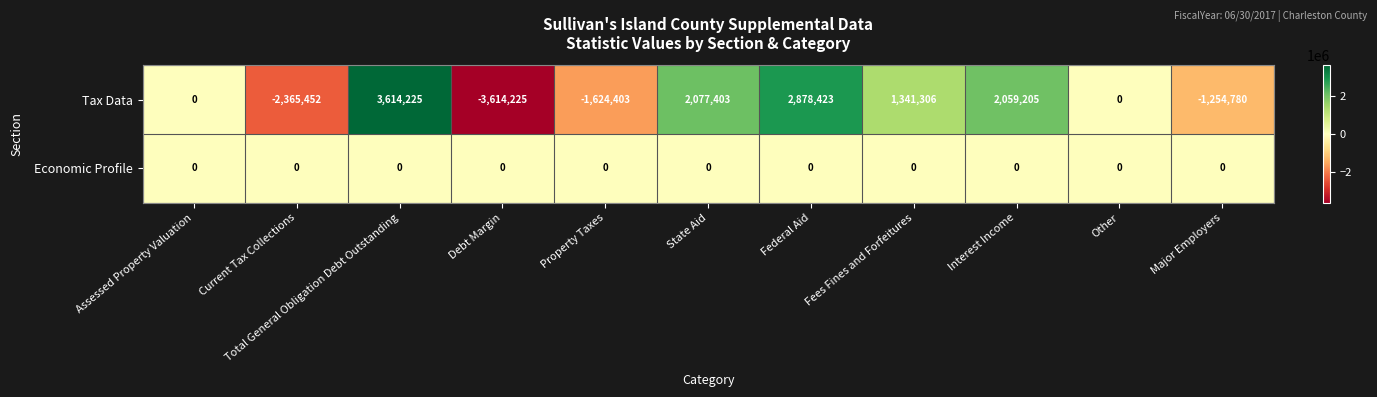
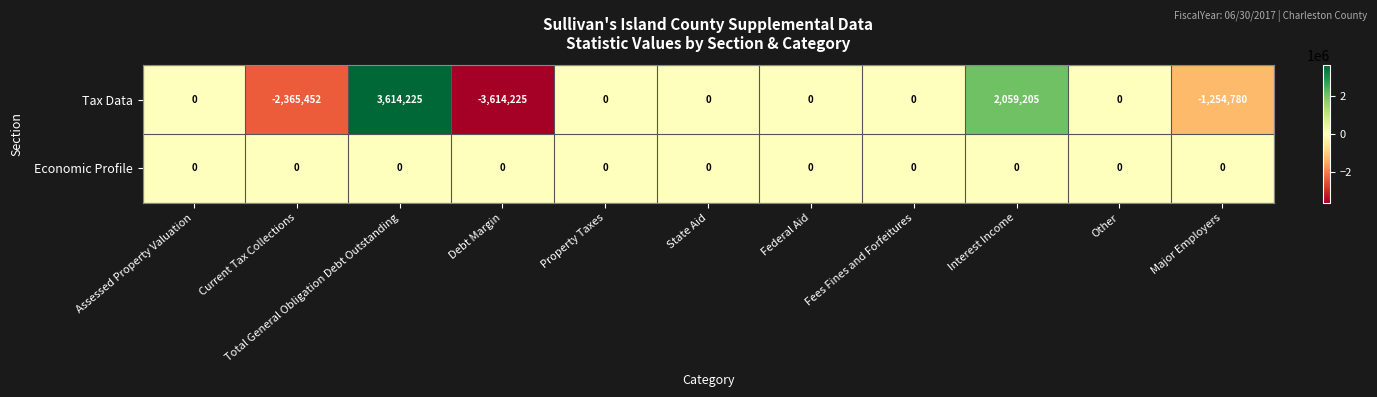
  {
    "Tax Data": {
      "Assessed Property Valuation": "0",
      "Current Tax Collections": "-2,365,452",
      "Total General Obligation Debt Outstanding": "3,614,225",
      "Debt Margin": "-3,614,225",
-     "Property Taxes": "-1,624,403",
-     "State Aid": "2,077,403",
-     "Federal Aid": "2,878,423",
-     "Fees Fines and Forfeitures": "1,341,306",
+     "Property Taxes": "0",
+     "State Aid": "0",
+     "Federal Aid": "0",
+     "Fees Fines and Forfeitures": "0",
      "Interest Income": "2,059,205",
      "Other": "0",
      "Major Employers": "-1,254,780"
    },
    "Economic Profile": {
      "Assessed Property Valuation": "0",
      "Current Tax Collections": "0",
      "Total General Obligation Debt Outstanding": "0",
      "Debt Margin": "0",
      "Property Taxes": "0",
      "State Aid": "0",
      "Federal Aid": "0",
      "Fees Fines and Forfeitures": "0",
      "Interest Income": "0",
      "Other": "0",
      "Major Employers": "0"
    }
  }
